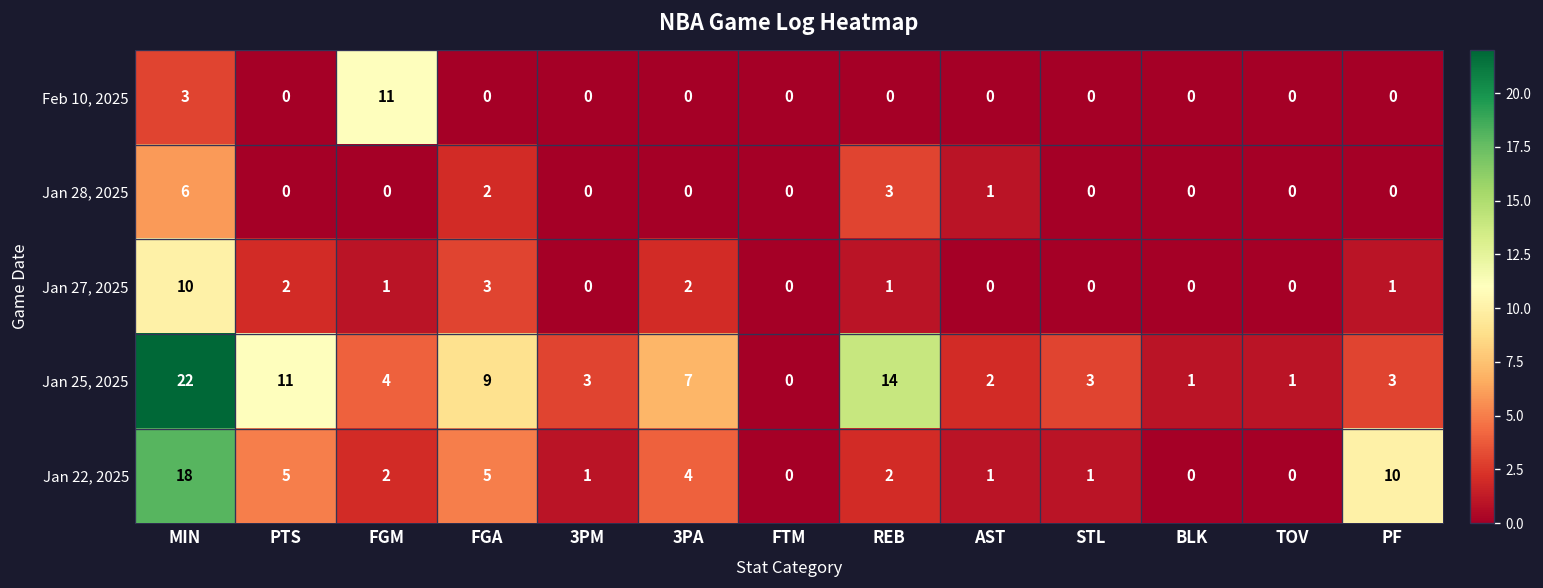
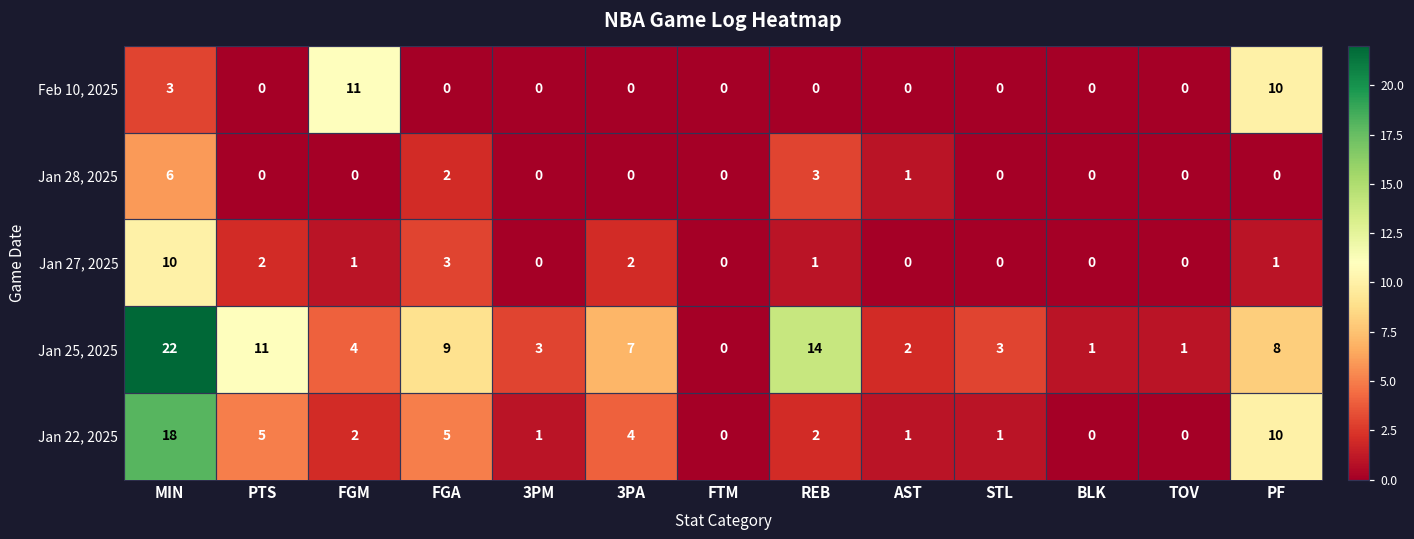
  {
    "Feb 10, 2025": {
      "MIN": 3,
      "PTS": 0,
      "FGM": 11,
      "FGA": 0,
      "3PM": 0,
      "3PA": 0,
      "FTM": 0,
      "REB": 0,
      "AST": 0,
      "STL": 0,
      "BLK": 0,
      "TOV": 0,
-     "PF": 0
+     "PF": 10
    },
    "Jan 28, 2025": {
      "MIN": 6,
      "PTS": 0,
      "FGM": 0,
      "FGA": 2,
      "3PM": 0,
      "3PA": 0,
      "FTM": 0,
      "REB": 3,
      "AST": 1,
      "STL": 0,
      "BLK": 0,
      "TOV": 0,
      "PF": 0
    },
    "Jan 27, 2025": {
      "MIN": 10,
      "PTS": 2,
      "FGM": 1,
      "FGA": 3,
      "3PM": 0,
      "3PA": 2,
      "FTM": 0,
      "REB": 1,
      "AST": 0,
      "STL": 0,
      "BLK": 0,
      "TOV": 0,
      "PF": 1
    },
    "Jan 25, 2025": {
      "MIN": 22,
      "PTS": 11,
      "FGM": 4,
      "FGA": 9,
      "3PM": 3,
      "3PA": 7,
      "FTM": 0,
      "REB": 14,
      "AST": 2,
      "STL": 3,
      "BLK": 1,
      "TOV": 1,
-     "PF": 3
+     "PF": 8
    },
    "Jan 22, 2025": {
      "MIN": 18,
      "PTS": 5,
      "FGM": 2,
      "FGA": 5,
      "3PM": 1,
      "3PA": 4,
      "FTM": 0,
      "REB": 2,
      "AST": 1,
      "STL": 1,
      "BLK": 0,
      "TOV": 0,
      "PF": 10
    }
  }
